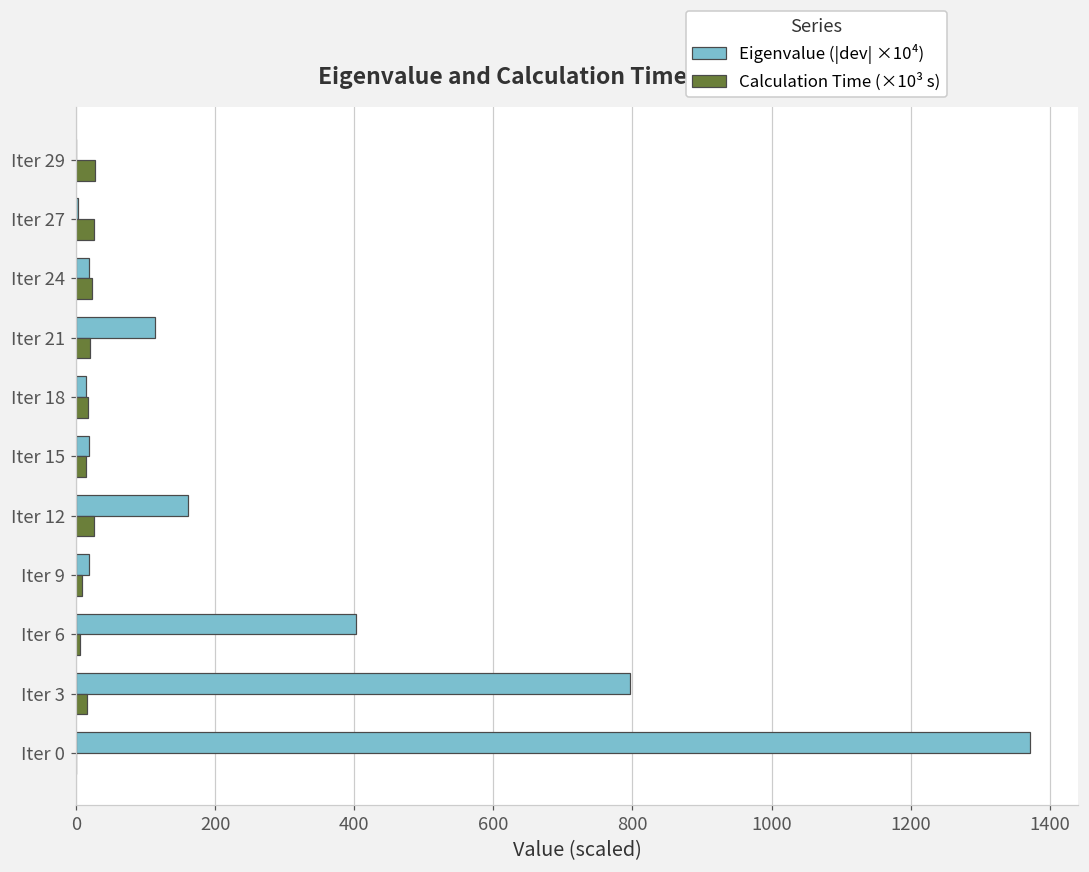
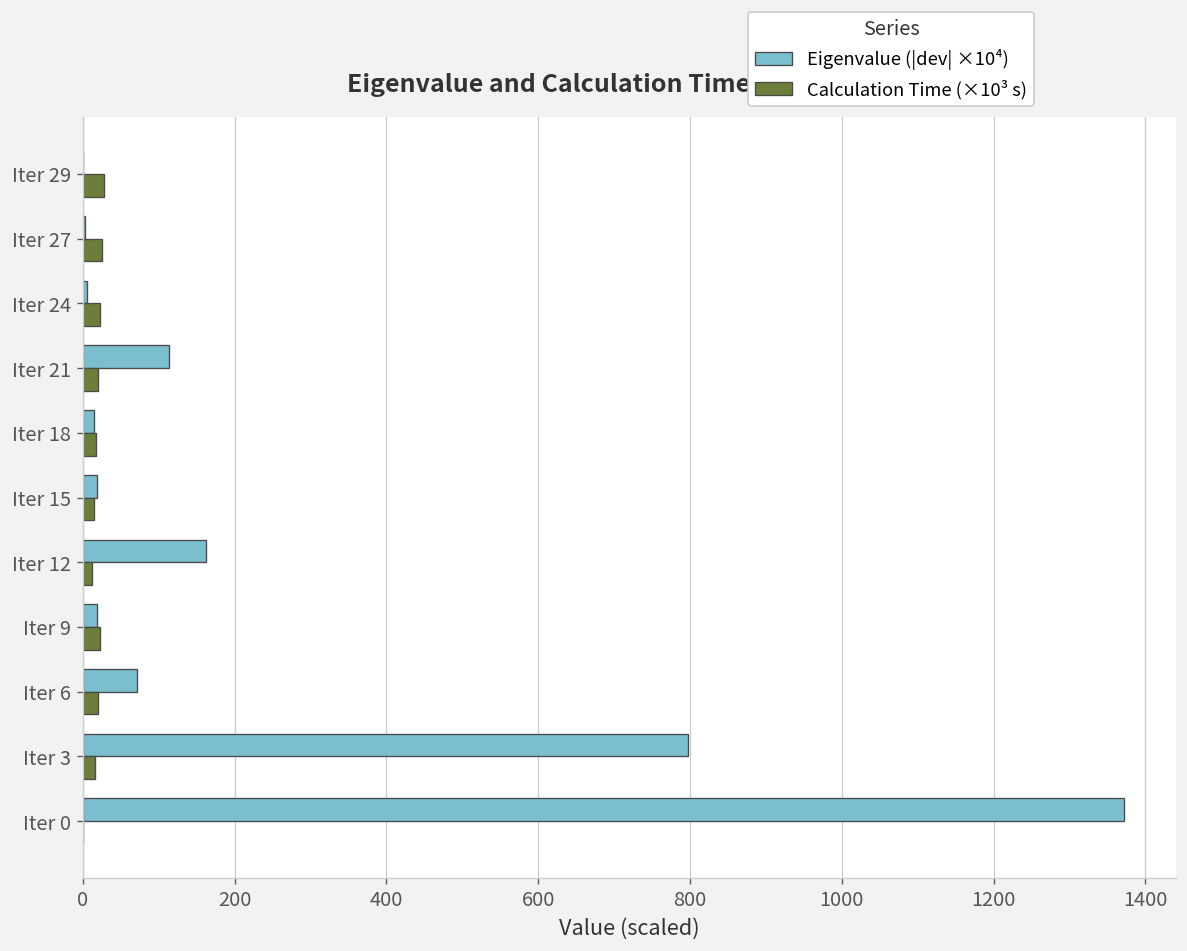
  {
    "Eigenvalue (|dev| ×10⁴)": {
      "Iter 29": 0,
-     "Iter 24": 20,
+     "Iter 24": 10,
      "Iter 21": 110,
      "Iter 18": 10,
      "Iter 15": 20,
      "Iter 12": 160,
      "Iter 9": 20,
-     "Iter 6": 400,
+     "Iter 6": 70,
      "Iter 3": 800,
      "Iter 0": 1370
    },
    "Calculation Time (×10³ s)": {
      "Iter 29": 30,
      "Iter 27": 30,
      "Iter 24": 20,
      "Iter 21": 20,
      "Iter 18": 20,
      "Iter 15": 10,
-     "Iter 12": 30,
-     "Iter 9": 10,
-     "Iter 6": 10,
+     "Iter 12": 10,
+     "Iter 9": 20,
+     "Iter 6": 20,
      "Iter 3": 20
    }
  }
